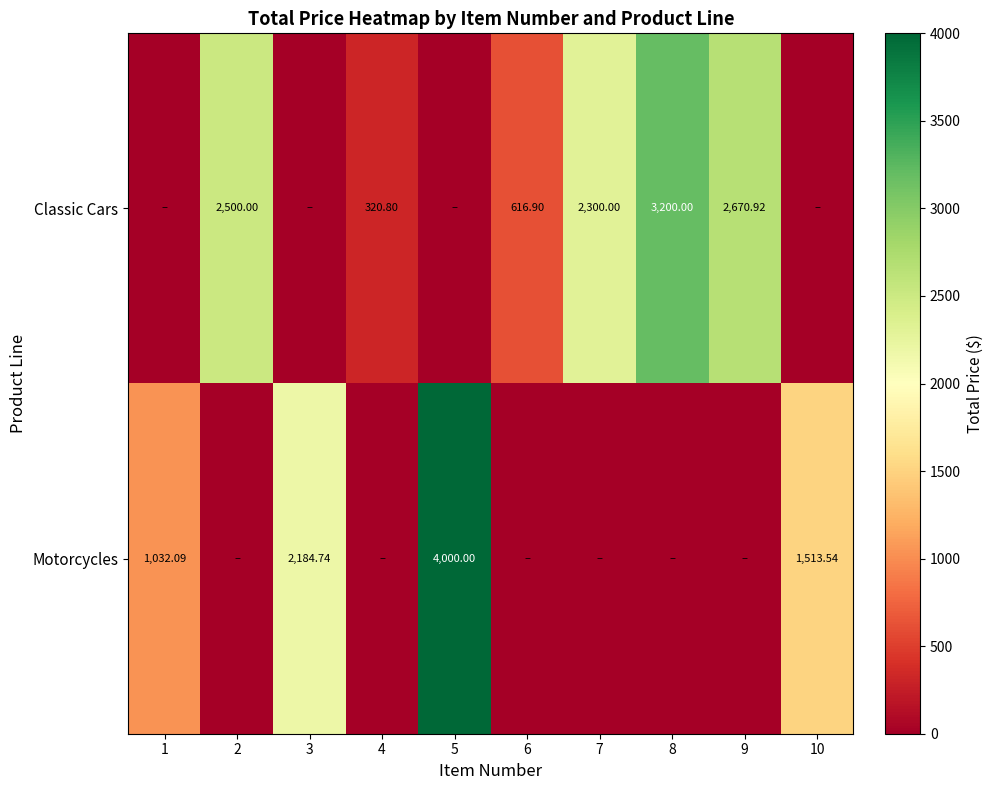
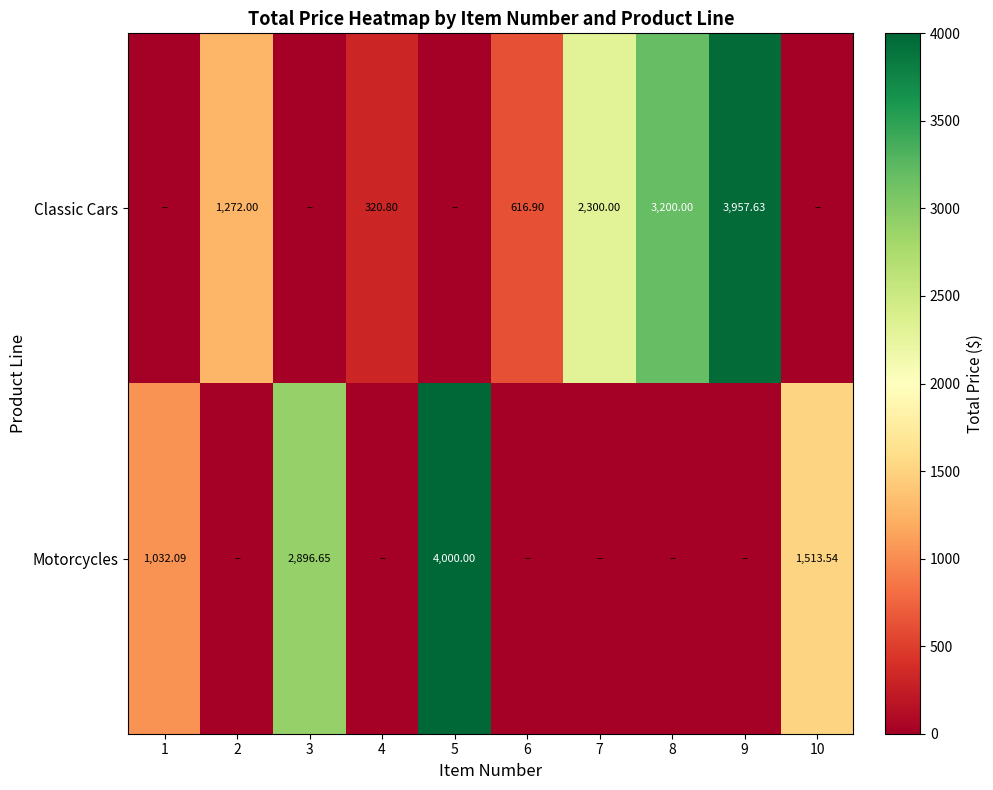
  {
    "Classic Cars": {
-     "2": "2,500.00",
+     "2": "1,272.00",
      "4": "320.80",
      "6": "616.90",
      "7": "2,300.00",
      "8": "3,200.00",
-     "9": "2,670.92"
+     "9": "3,957.63"
    },
    "Motorcycles": {
      "1": "1,032.09",
-     "3": "2,184.74",
+     "3": "2,896.65",
      "5": "4,000.00",
      "10": "1,513.54"
    }
  }
